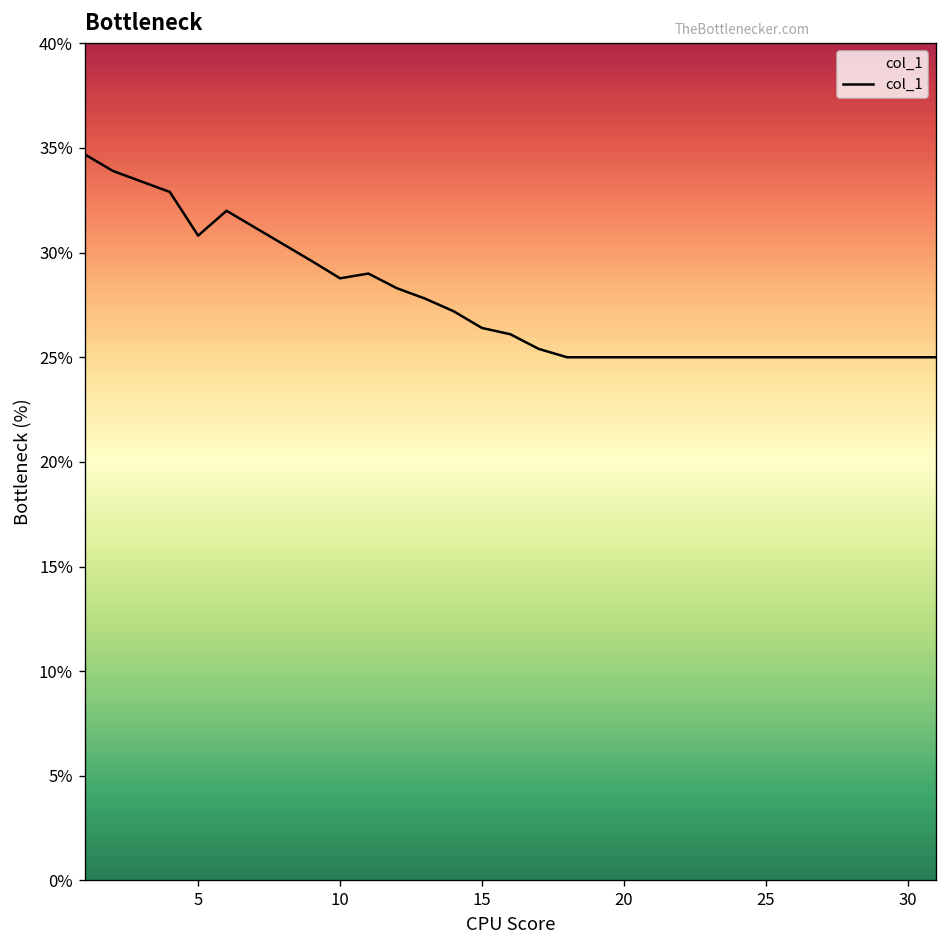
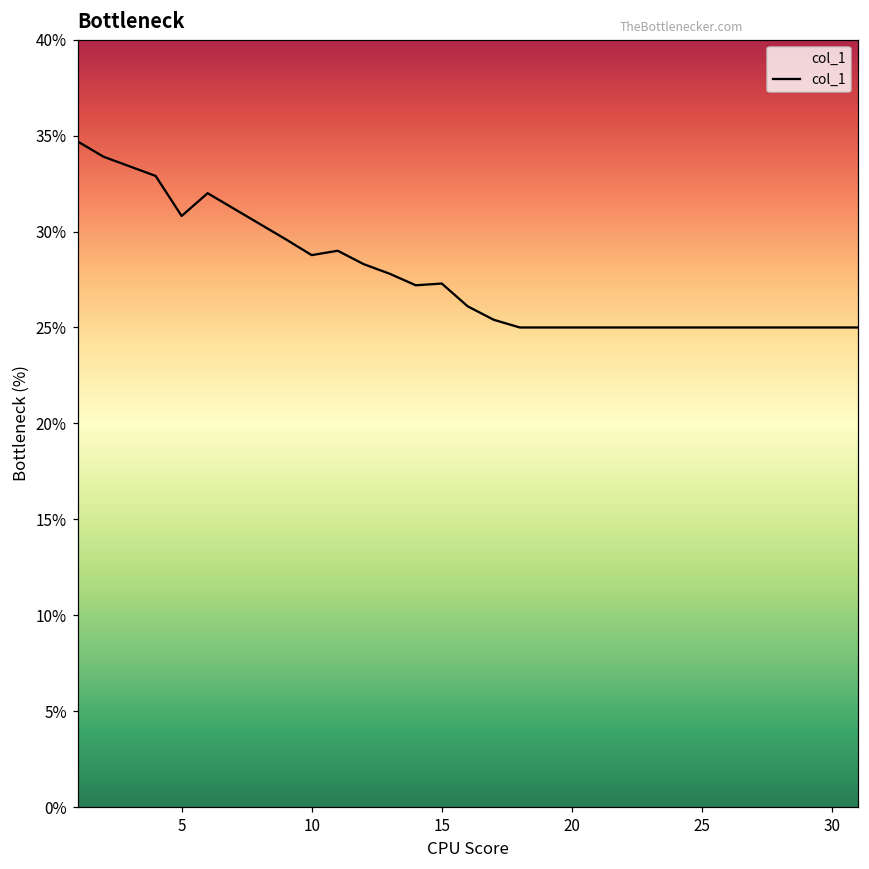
  {
    "5": "30.8%",
    "10": "28.8%",
-   "15": "26.4%",
+   "15": "27.3%",
    "20": "25.0%",
    "25": "25.0%",
    "30": "25.0%"
  }
